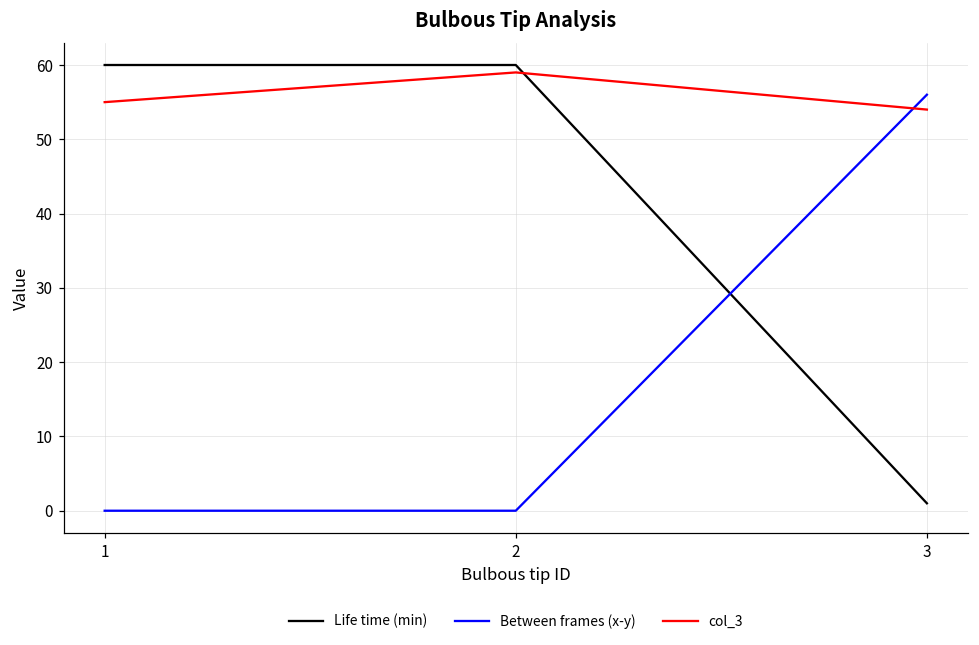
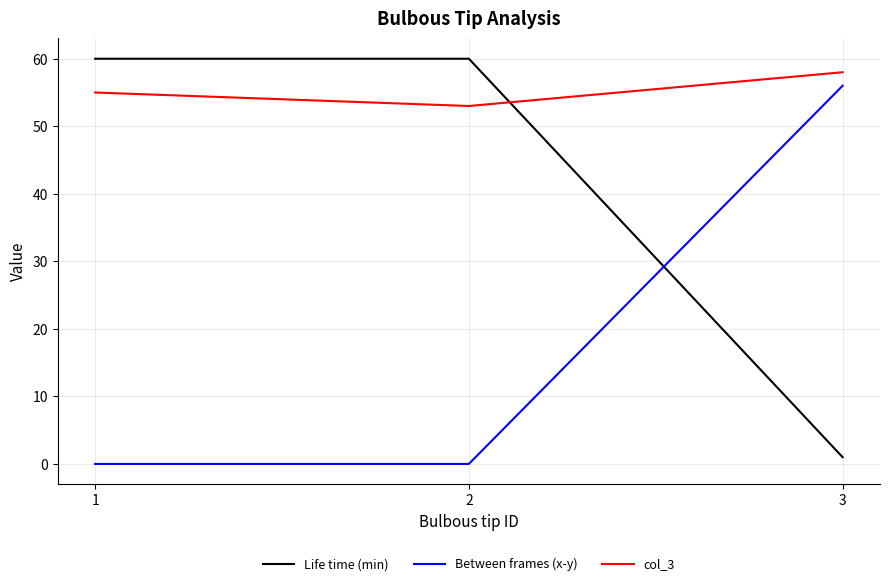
  {
    "Life time (min)": {
      "1": 60,
      "2": 60,
      "3": 1
    },
    "Between frames (x-y)": {
      "1": 0,
      "2": 0,
      "3": 56
    },
    "col_3": {
      "1": 55,
-     "2": 59,
-     "3": 54
+     "2": 53,
+     "3": 58
    }
  }
